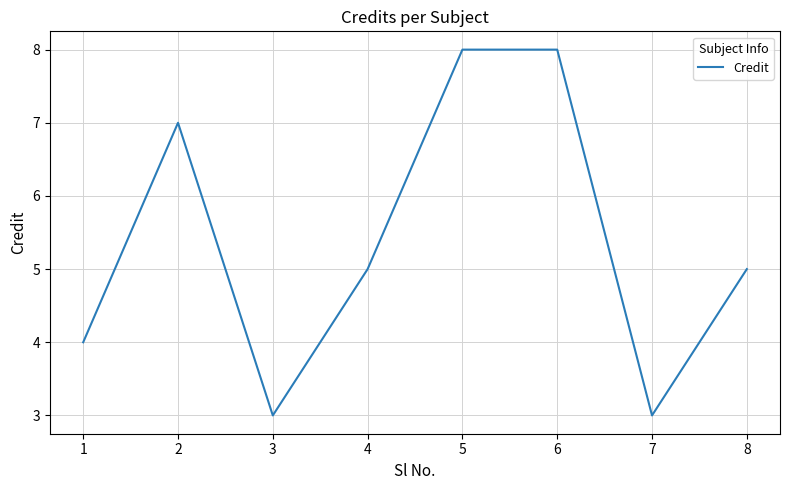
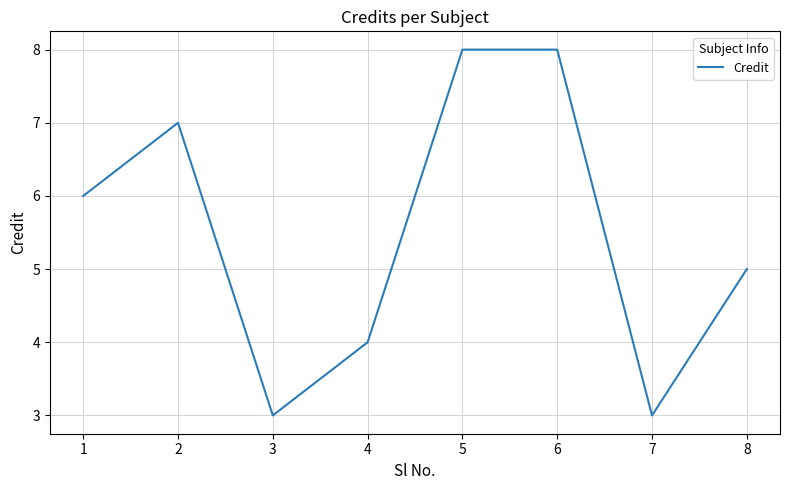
  {
-   "1": 4,
+   "1": 6,
    "2": 7,
    "3": 3,
-   "4": 5,
+   "4": 4,
    "5": 8,
    "6": 8,
    "7": 3,
    "8": 5
  }
